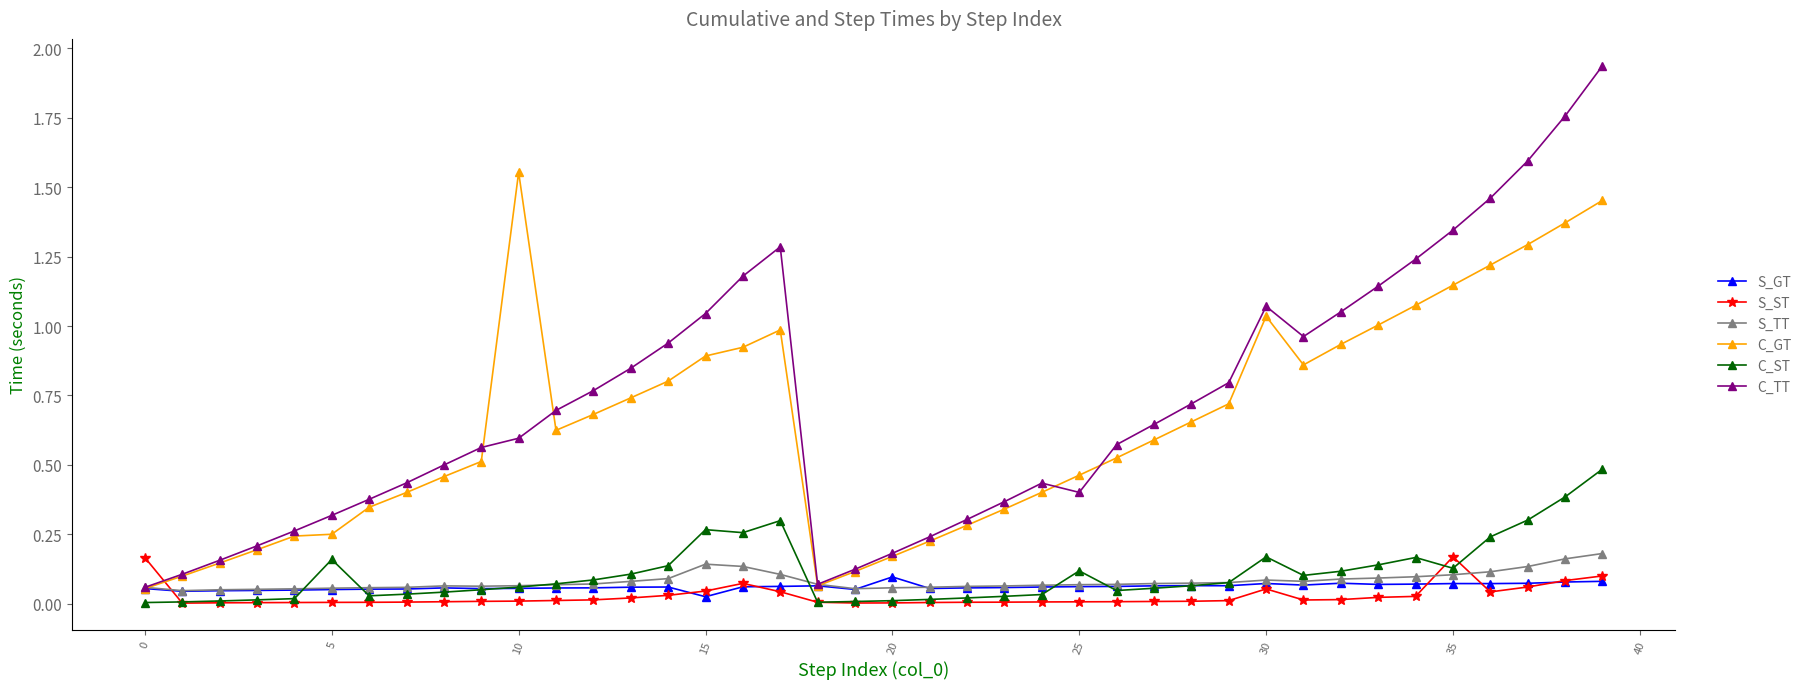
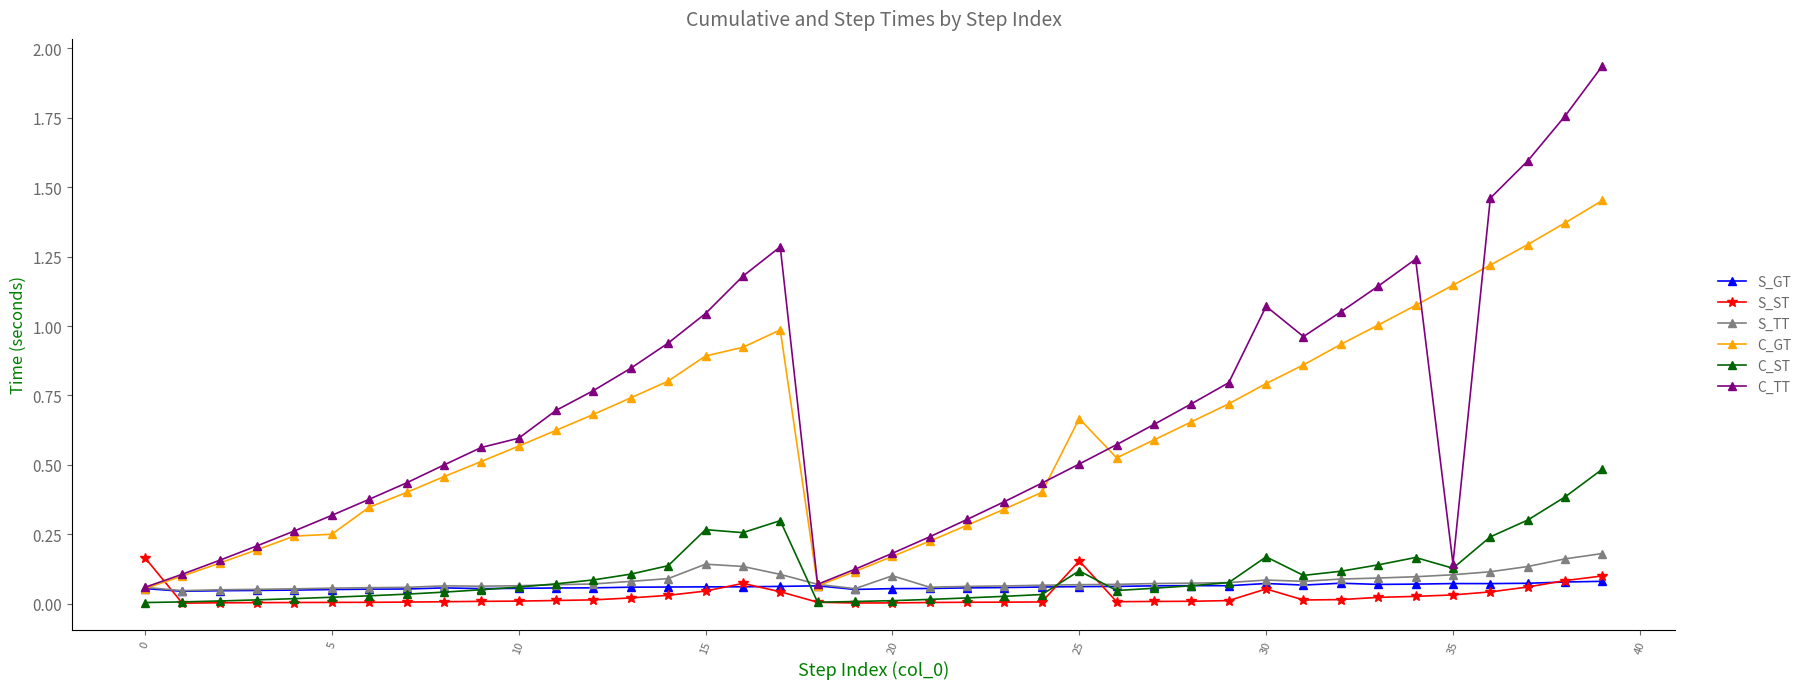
  {
    "S_GT": {
-     "15": 0.03,
-     "20": 0.10,
+     "15": 0.06,
+     "20": 0.05,
      "30": 0.07,
      "35": 0.07
    },
    "S_ST": {
      "0": 0.17,
      "5": 0.00,
      "10": 0.01,
      "15": 0.05,
-     "25": 0.01,
+     "25": 0.15,
      "30": 0.05,
-     "35": 0.17
+     "35": 0.03
    },
    "S_TT": {
      "15": 0.14,
-     "20": 0.06,
+     "20": 0.10,
      "30": 0.09,
      "35": 0.10
    },
    "C_GT": {
      "5": 0.25,
-     "10": 1.55,
+     "10": 0.57,
      "15": 0.89,
      "20": 0.17,
-     "25": 0.46,
-     "30": 1.04,
+     "25": 0.67,
+     "30": 0.79,
      "35": 1.15
    },
    "C_ST": {
      "0": 0.00,
-     "5": 0.16,
+     "5": 0.02,
      "15": 0.27,
      "25": 0.12,
      "30": 0.17,
      "35": 0.13
    },
    "C_TT": {
      "5": 0.32,
      "10": 0.60,
      "15": 1.05,
      "20": 0.18,
-     "25": 0.40,
+     "25": 0.50,
      "30": 1.07,
-     "35": 1.35
+     "35": 0.14
    }
  }
